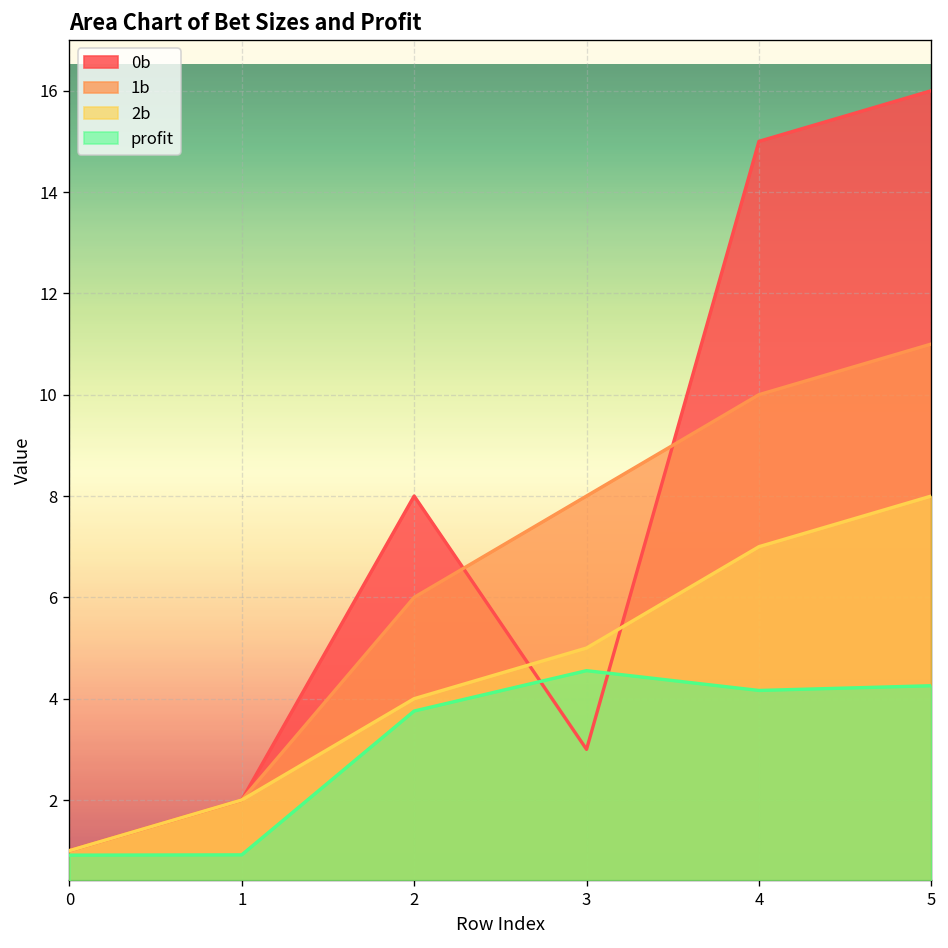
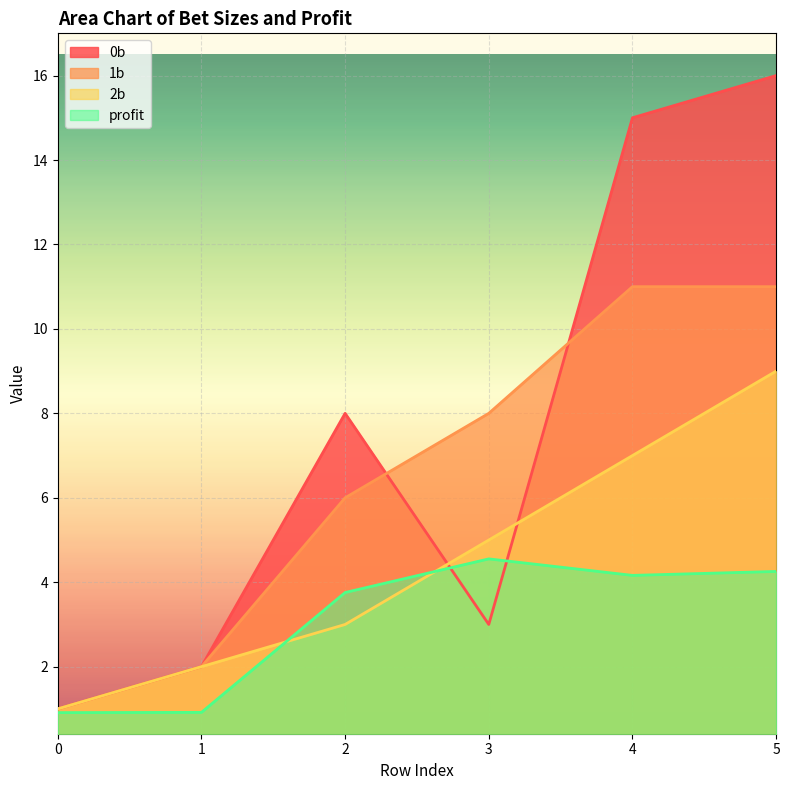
  {
    "0b": {
      "2": 8,
      "3": 3,
      "4": 15,
      "5": 16
    },
    "1b": {
      "2": 6,
      "3": 8,
-     "4": 10,
+     "4": 11,
      "5": 11
    },
    "2b": {
-     "2": 4,
+     "2": 3,
      "3": 5,
      "4": 7,
-     "5": 8
+     "5": 9
    },
    "profit": {
      "0": 0.9,
      "1": 0.9,
      "2": 3.8,
      "3": 4.6,
      "4": 4.2,
      "5": 4.3
    }
  }
